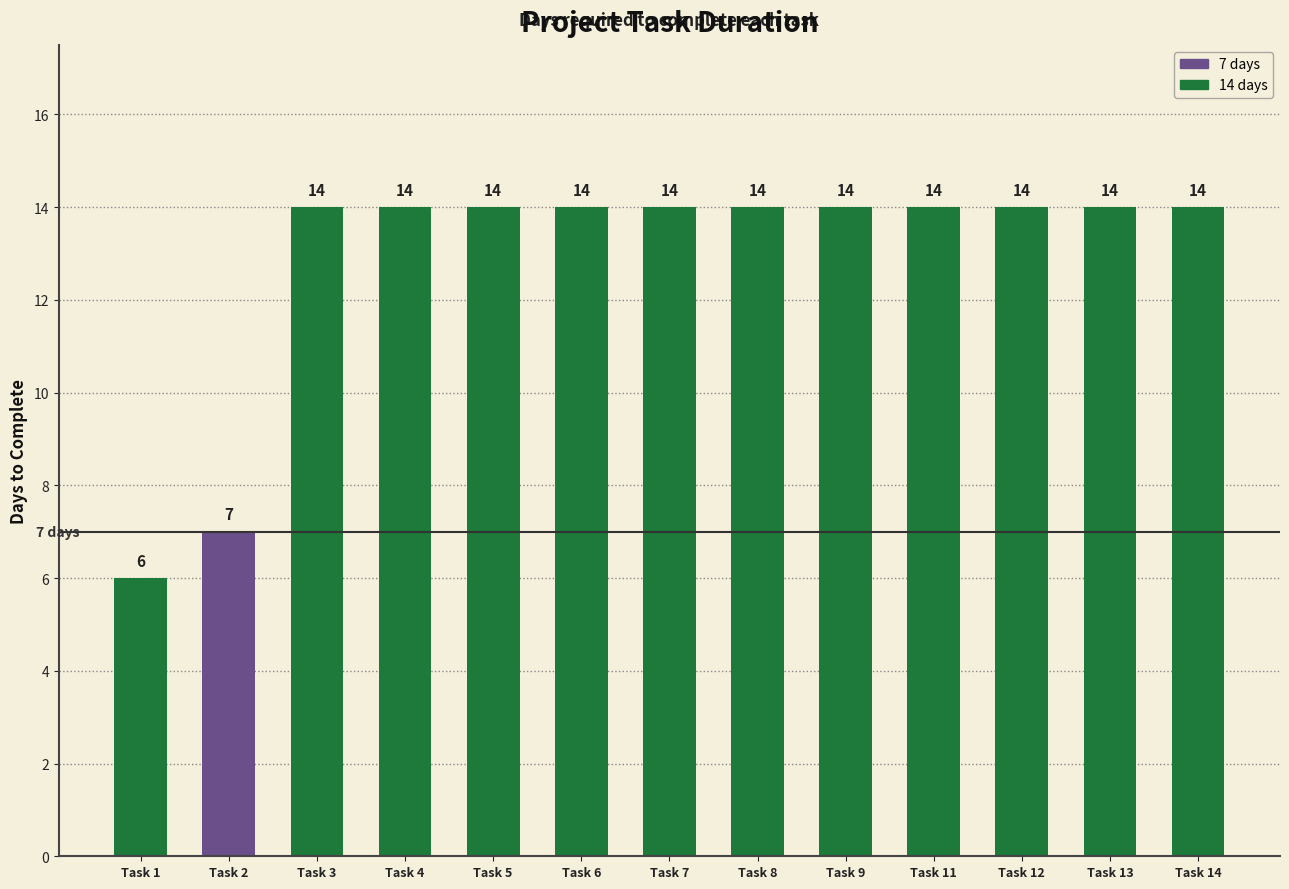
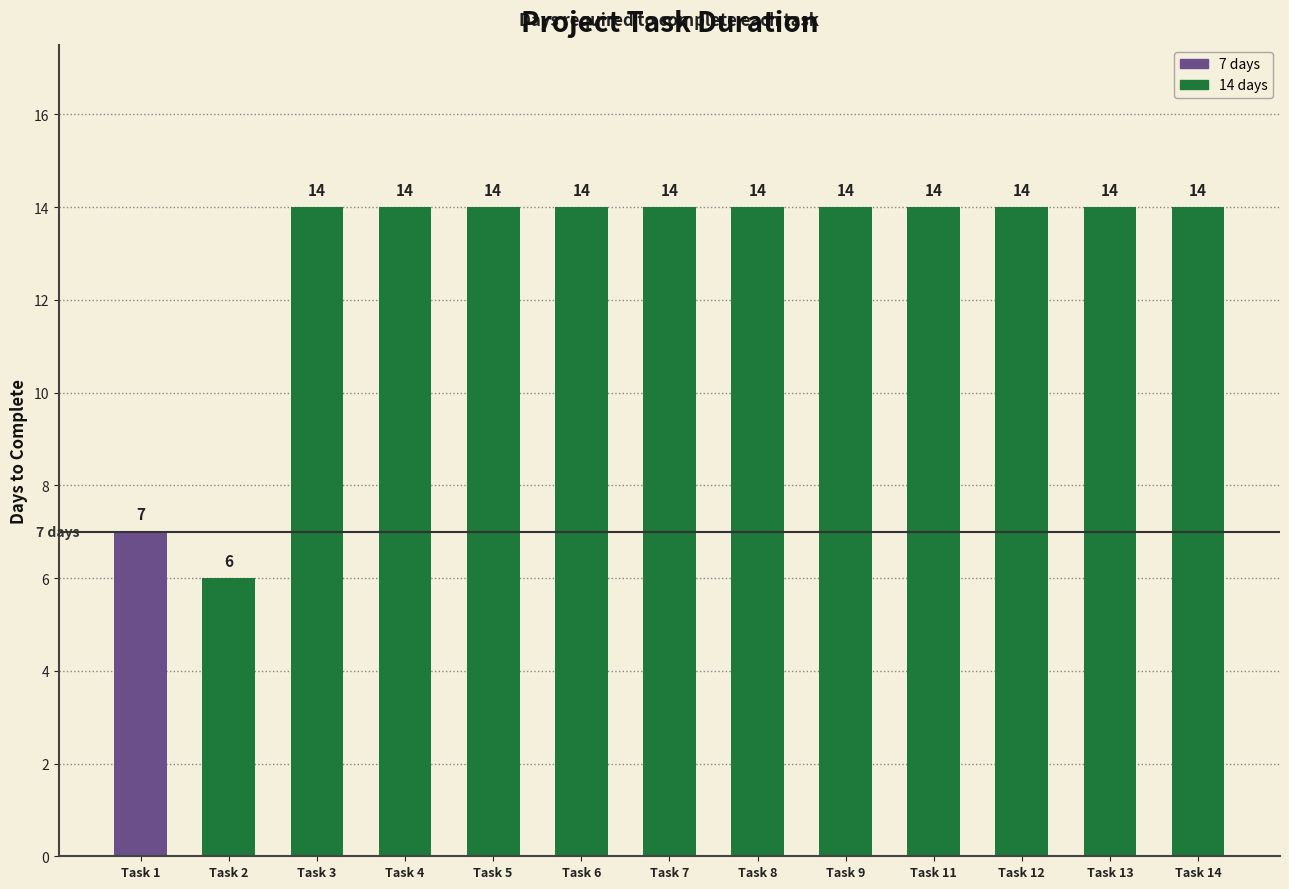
  {
-   "Task 1": 6,
-   "Task 2": 7,
+   "Task 1": 7,
+   "Task 2": 6,
    "Task 3": 14,
    "Task 4": 14,
    "Task 5": 14,
    "Task 6": 14,
    "Task 7": 14,
    "Task 8": 14,
    "Task 9": 14,
    "Task 11": 14,
    "Task 12": 14,
    "Task 13": 14,
    "Task 14": 14
  }
